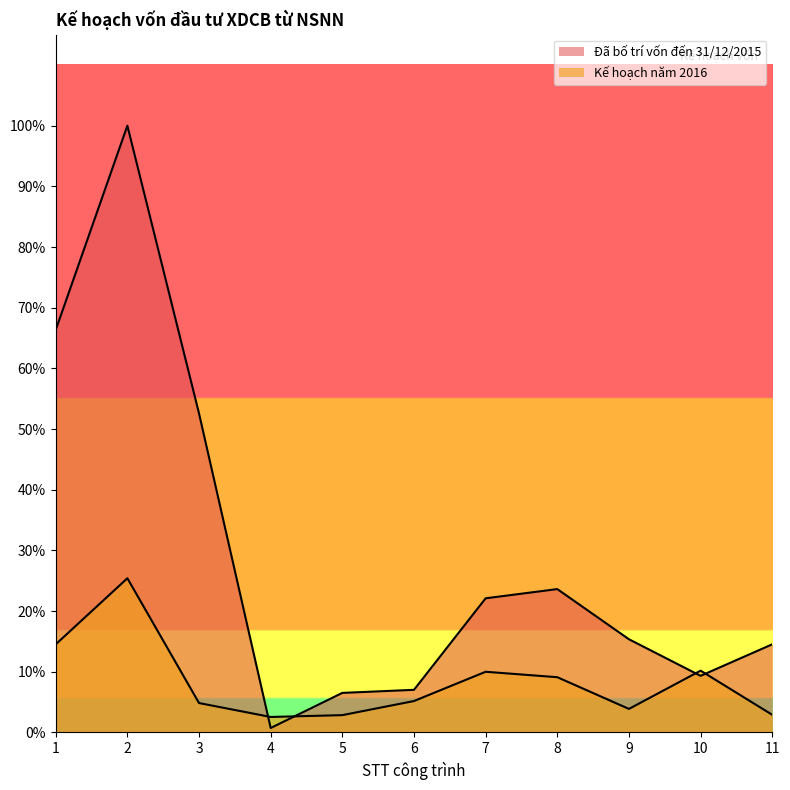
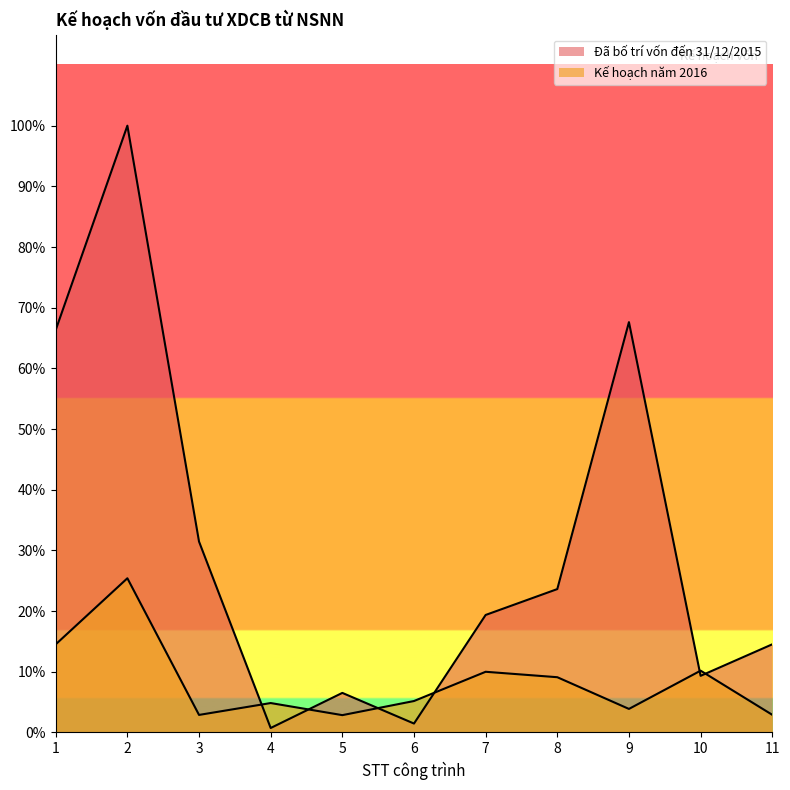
  {
    "Đã bố trí vốn đến 31/12/2015": {
      "1": "66%",
      "2": "100%",
-     "3": "53%",
+     "3": "31%",
      "4": "1%",
      "5": "7%",
-     "6": "7%",
-     "7": "22%",
+     "6": "1%",
+     "7": "19%",
      "8": "24%",
-     "9": "15%",
+     "9": "68%",
      "10": "9%",
      "11": "15%"
    },
    "Kế hoạch năm 2016": {
      "1": "15%",
      "2": "25%",
-     "3": "5%",
-     "4": "3%",
+     "3": "3%",
+     "4": "5%",
      "5": "3%",
      "6": "5%",
      "7": "10%",
      "8": "9%",
      "9": "4%",
      "10": "10%",
      "11": "3%"
    }
  }
